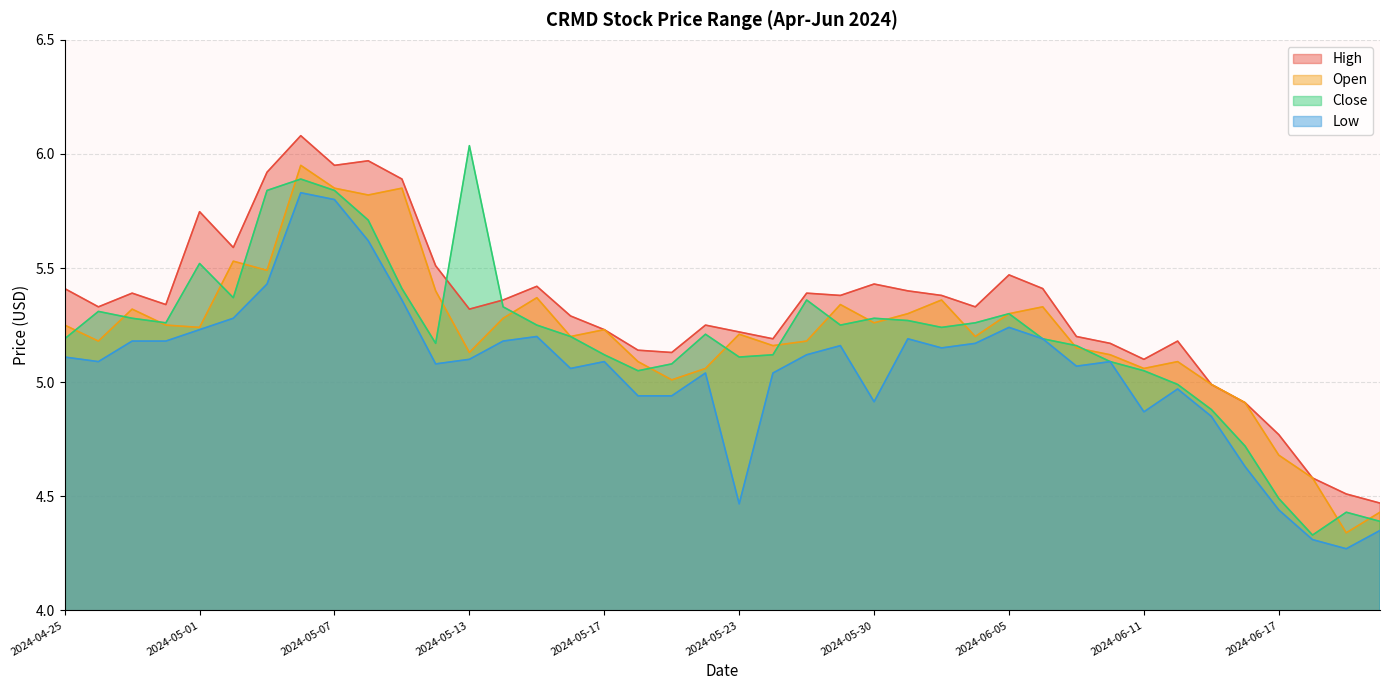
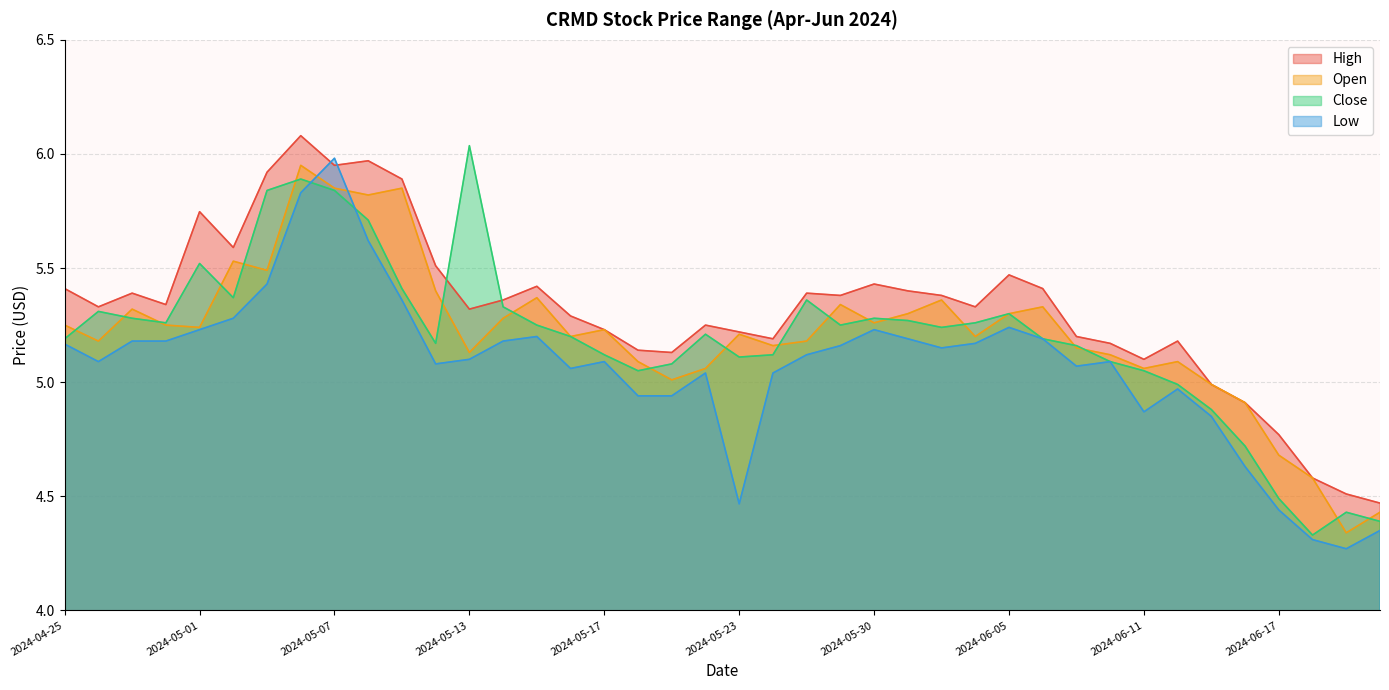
  {
    "High": {
      "2024-04-25": 5.41,
      "2024-05-01": 5.75,
      "2024-05-07": 5.95,
      "2024-05-13": 5.32,
      "2024-05-30": 5.43,
      "2024-06-05": 5.47,
      "2024-06-11": 5.10,
      "2024-06-17": 4.77
    },
    "Open": {
      "2024-04-25": 5.25,
      "2024-05-13": 5.13,
      "2024-05-30": 5.26,
      "2024-06-17": 4.68
    },
    "Close": {
      "2024-04-25": 5.19,
      "2024-05-01": 5.52,
      "2024-05-13": 6.04,
      "2024-05-17": 5.12,
      "2024-05-23": 5.11,
      "2024-05-30": 5.28,
      "2024-06-17": 4.49
    },
    "Low": {
-     "2024-04-25": 5.11,
-     "2024-05-07": 5.80,
+     "2024-04-25": 5.17,
+     "2024-05-07": 5.98,
      "2024-05-13": 5.10,
      "2024-05-17": 5.09,
      "2024-05-23": 4.47,
-     "2024-05-30": 4.91,
+     "2024-05-30": 5.23,
      "2024-06-05": 5.24,
      "2024-06-11": 4.87,
      "2024-06-17": 4.44
    }
  }
